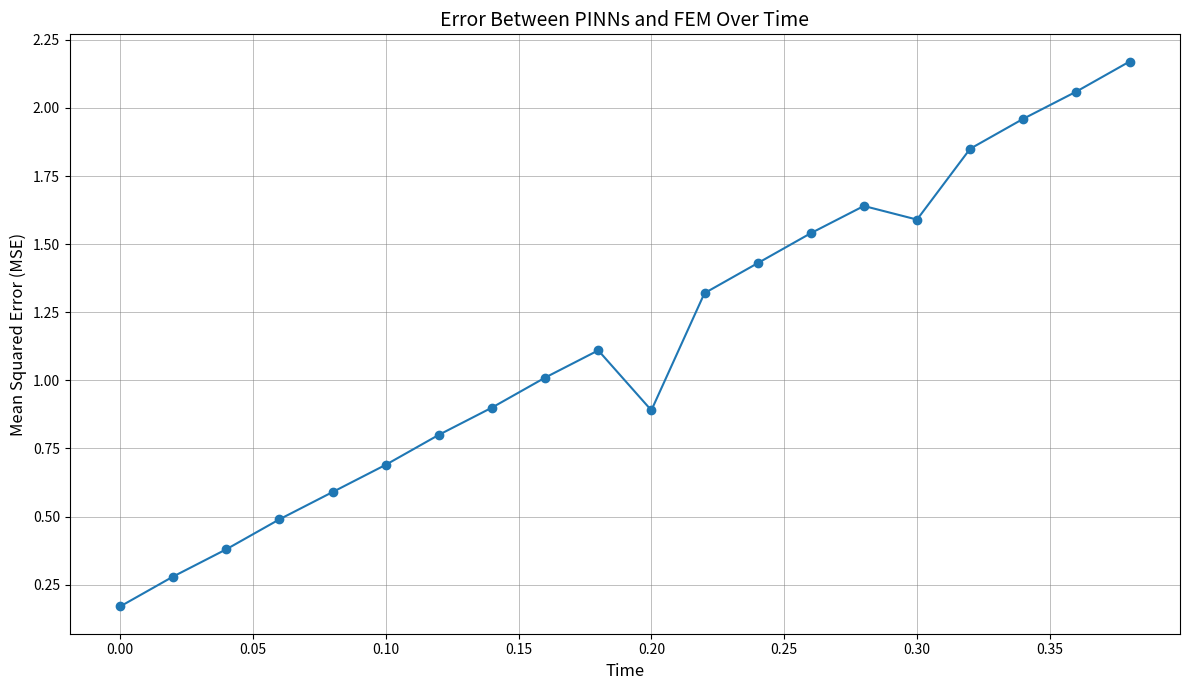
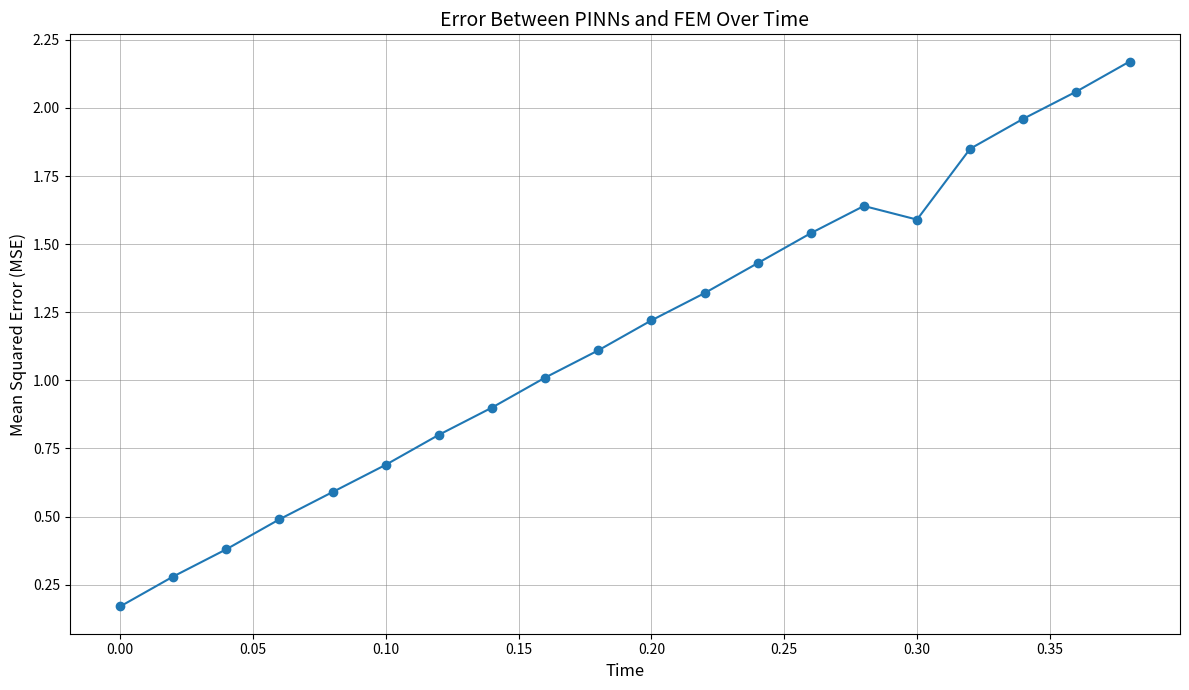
  {
    "0.00": 0.17,
    "0.10": 0.69,
-   "0.20": 0.89,
+   "0.20": 1.22,
    "0.30": 1.59
  }
